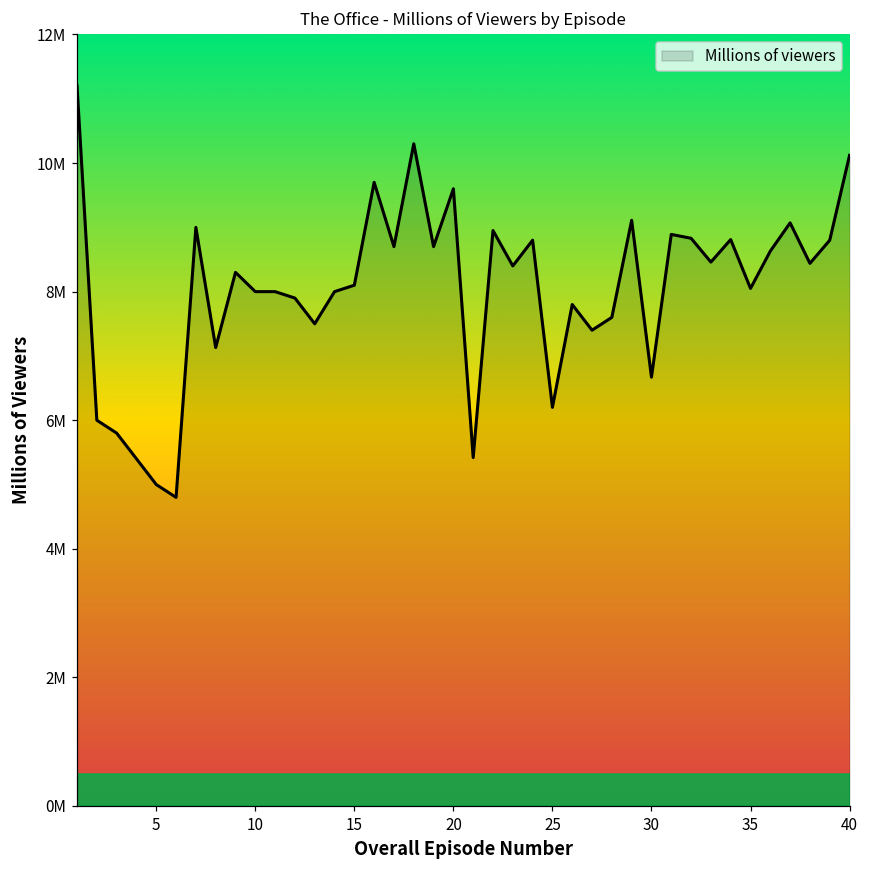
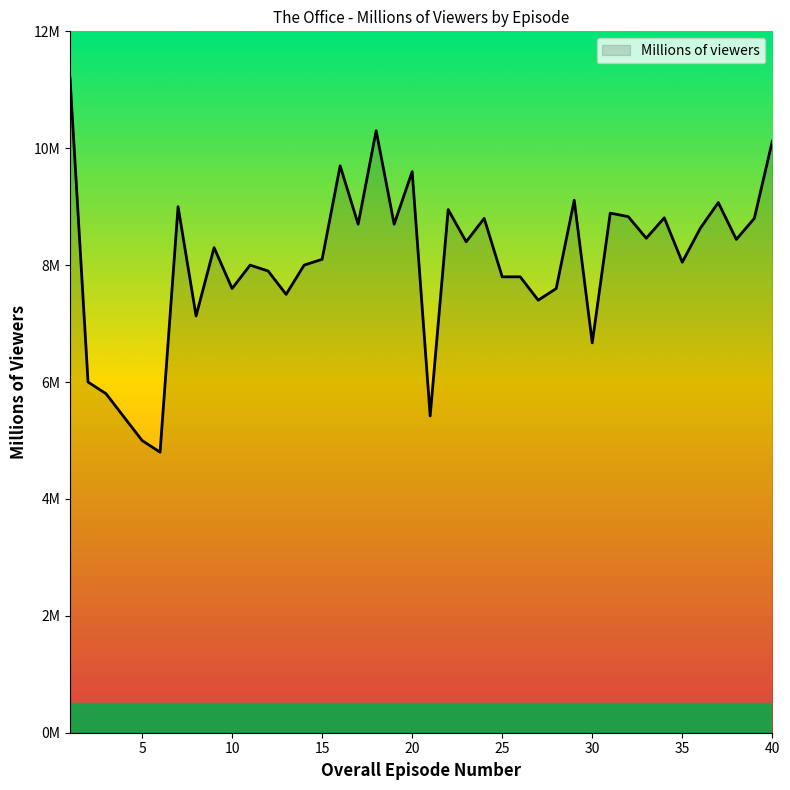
  {
    "5": 5000000,
-   "10": 8000000,
+   "10": 7600000,
    "15": 8100000,
    "20": 9600000,
-   "25": 6200000,
+   "25": 7800000,
    "30": 6700000,
    "35": 8100000,
    "40": 10100000
  }
